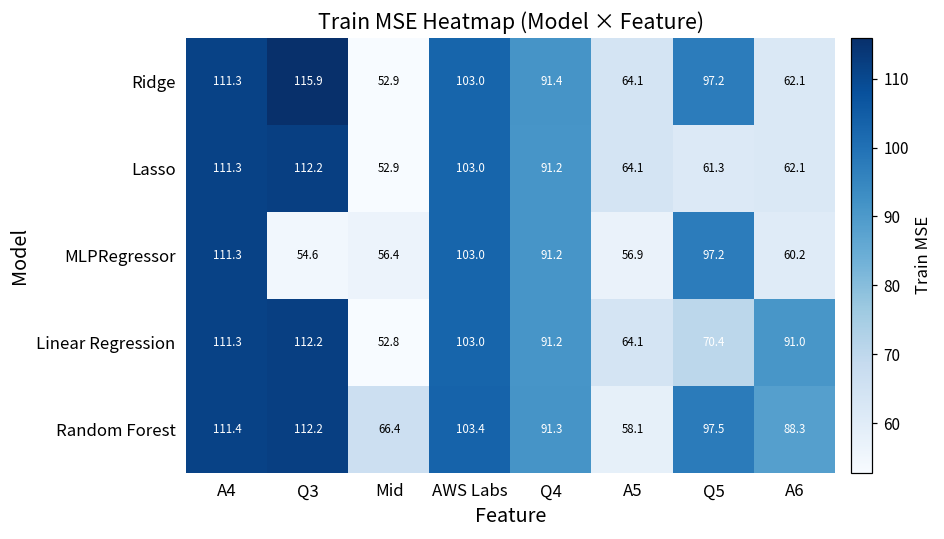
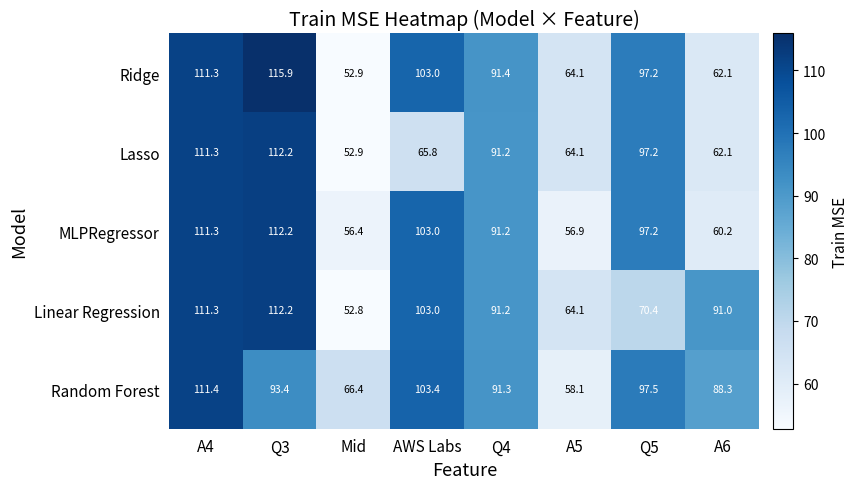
  {
    "Ridge": {
      "A4": 111.3,
      "Q3": 115.9,
      "Mid": 52.9,
      "AWS Labs": 103.0,
      "Q4": 91.4,
      "A5": 64.1,
      "Q5": 97.2,
      "A6": 62.1
    },
    "Lasso": {
      "A4": 111.3,
      "Q3": 112.2,
      "Mid": 52.9,
-     "AWS Labs": 103.0,
+     "AWS Labs": 65.8,
      "Q4": 91.2,
      "A5": 64.1,
-     "Q5": 61.3,
+     "Q5": 97.2,
      "A6": 62.1
    },
    "MLPRegressor": {
      "A4": 111.3,
-     "Q3": 54.6,
+     "Q3": 112.2,
      "Mid": 56.4,
      "AWS Labs": 103.0,
      "Q4": 91.2,
      "A5": 56.9,
      "Q5": 97.2,
      "A6": 60.2
    },
    "Linear Regression": {
      "A4": 111.3,
      "Q3": 112.2,
      "Mid": 52.8,
      "AWS Labs": 103.0,
      "Q4": 91.2,
      "A5": 64.1,
      "Q5": 70.4,
      "A6": 91.0
    },
    "Random Forest": {
      "A4": 111.4,
-     "Q3": 112.2,
+     "Q3": 93.4,
      "Mid": 66.4,
      "AWS Labs": 103.4,
      "Q4": 91.3,
      "A5": 58.1,
      "Q5": 97.5,
      "A6": 88.3
    }
  }
